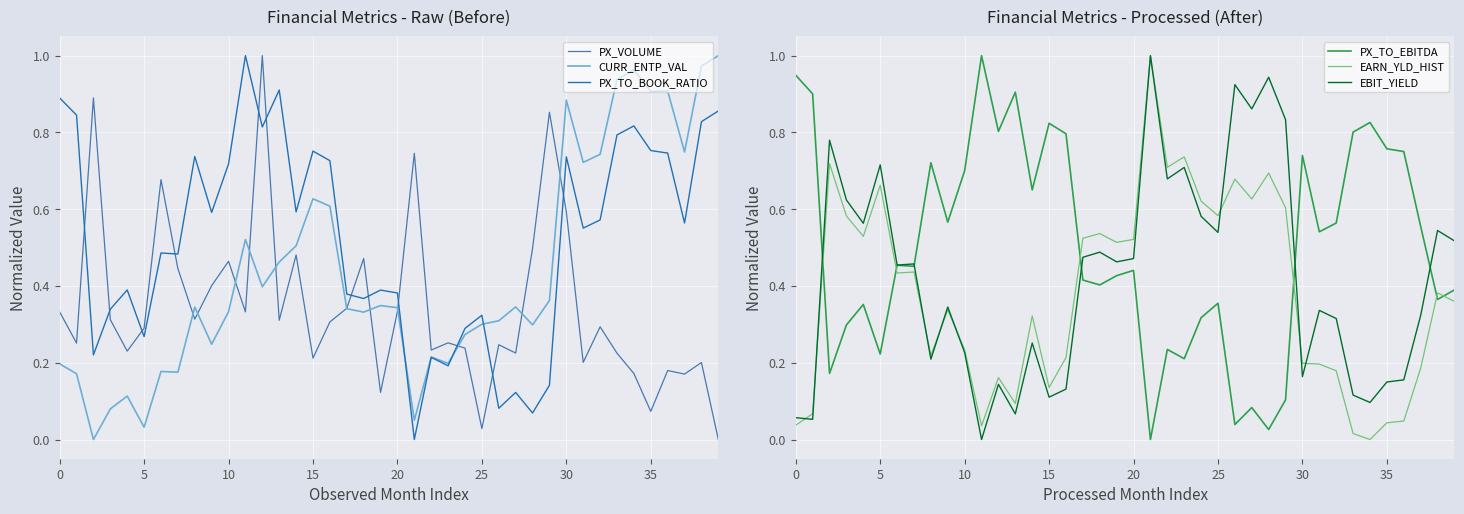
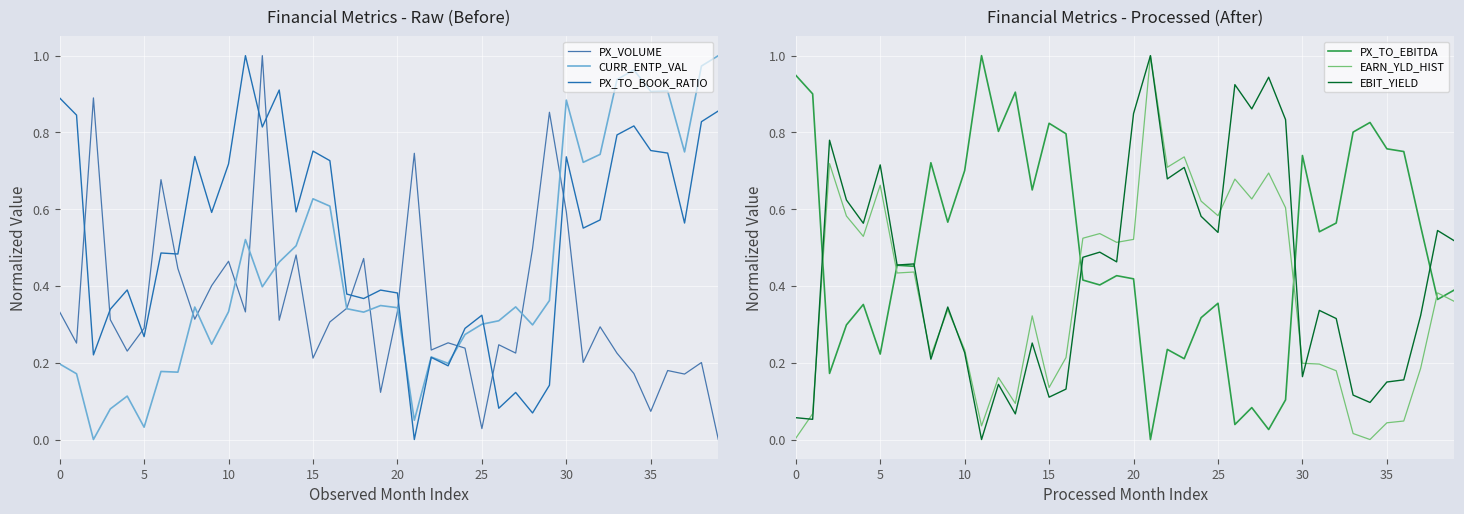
  {
    "Financial Metrics - Raw (Before)": {
      "CURR_ENTP_VAL": {
        "0": 0.20,
        "5": 0.03,
        "10": 0.33,
        "15": 0.63,
        "20": 0.34,
        "25": 0.30,
        "30": 0.88
      }
    },
    "Financial Metrics - Processed (After)": {
      "PX_TO_EBITDA": {
        "0": 0.95,
        "5": 0.22,
        "10": 0.70,
        "15": 0.82,
-       "20": 0.44,
+       "20": 0.42,
        "25": 0.35,
        "30": 0.74,
        "35": 0.76
      },
      "EARN_YLD_HIST": {
-       "0": 0.04,
+       "0": 0.00,
        "5": 0.66,
        "10": 0.23,
        "15": 0.14,
        "20": 0.52,
        "25": 0.58,
        "30": 0.20,
        "35": 0.04
      },
      "EBIT_YIELD": {
        "0": 0.06,
        "5": 0.72,
        "10": 0.23,
        "15": 0.11,
-       "20": 0.47,
+       "20": 0.85,
        "25": 0.54,
        "30": 0.16,
        "35": 0.15
      }
    }
  }
